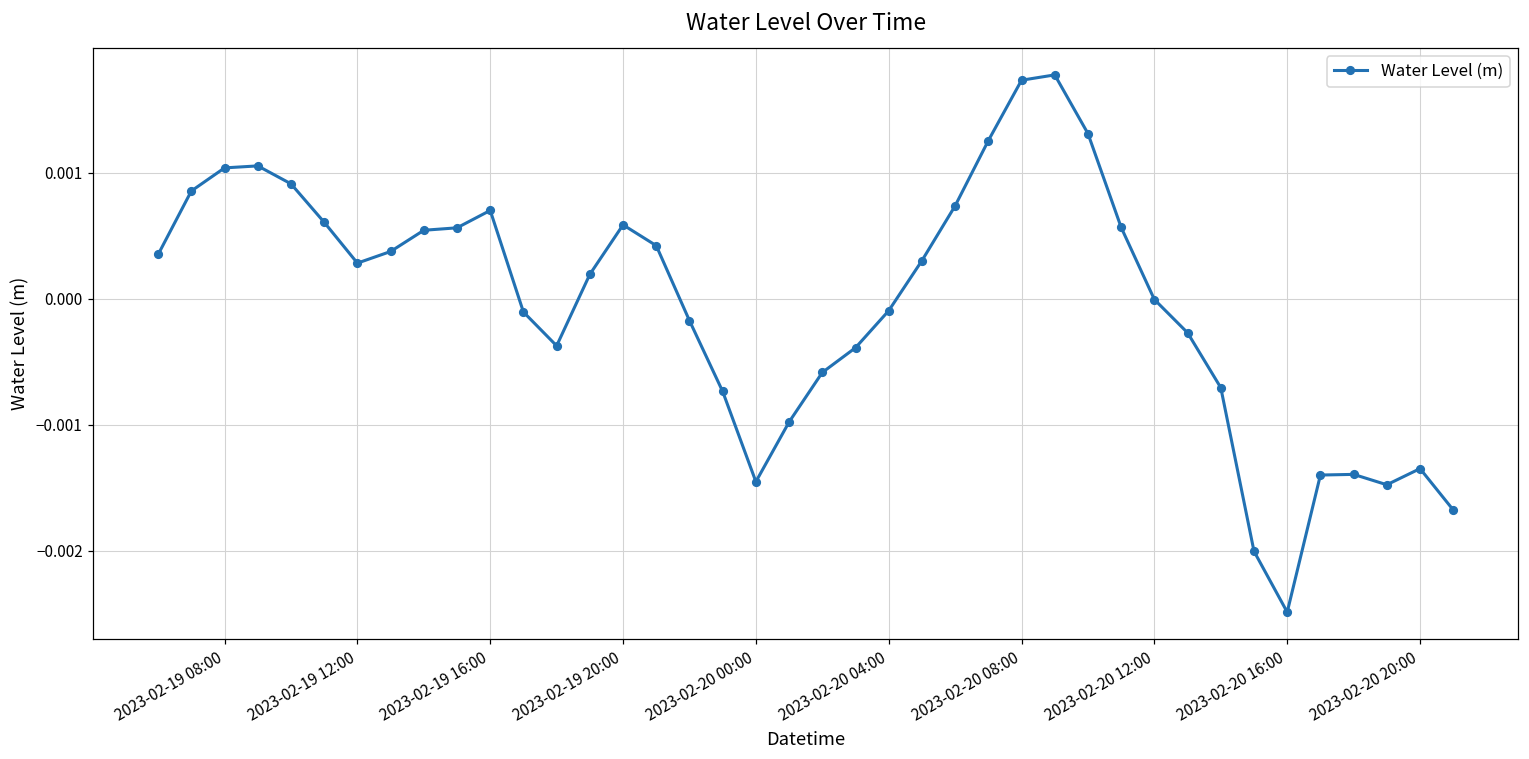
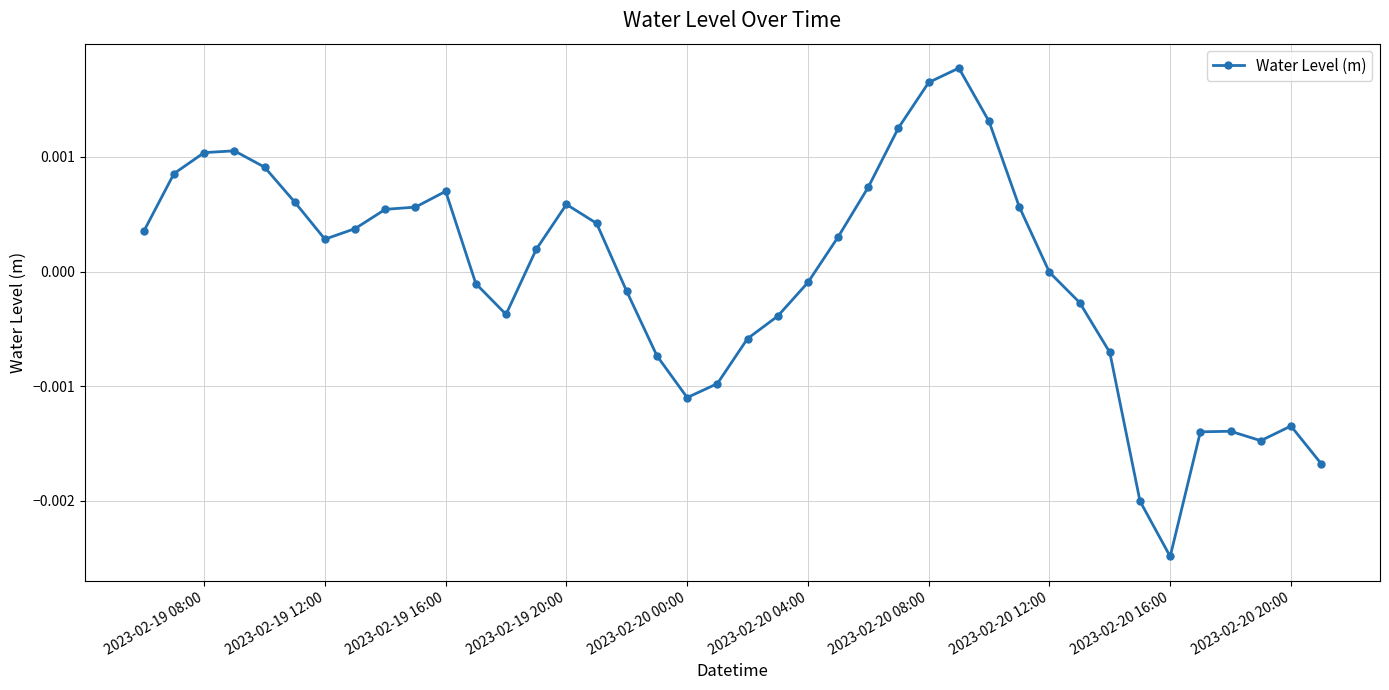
  {
    "2023-02-19 08:00": 0.00104,
    "2023-02-19 12:00": 0.00028,
    "2023-02-19 16:00": 0.00070,
    "2023-02-19 20:00": 0.00059,
-   "2023-02-20 00:00": -0.00145,
+   "2023-02-20 00:00": -0.00110,
    "2023-02-20 04:00": -0.00010,
-   "2023-02-20 08:00": 0.00173,
+   "2023-02-20 08:00": 0.00165,
    "2023-02-20 12:00": -0.00001,
    "2023-02-20 16:00": -0.00249,
    "2023-02-20 20:00": -0.00135
  }
